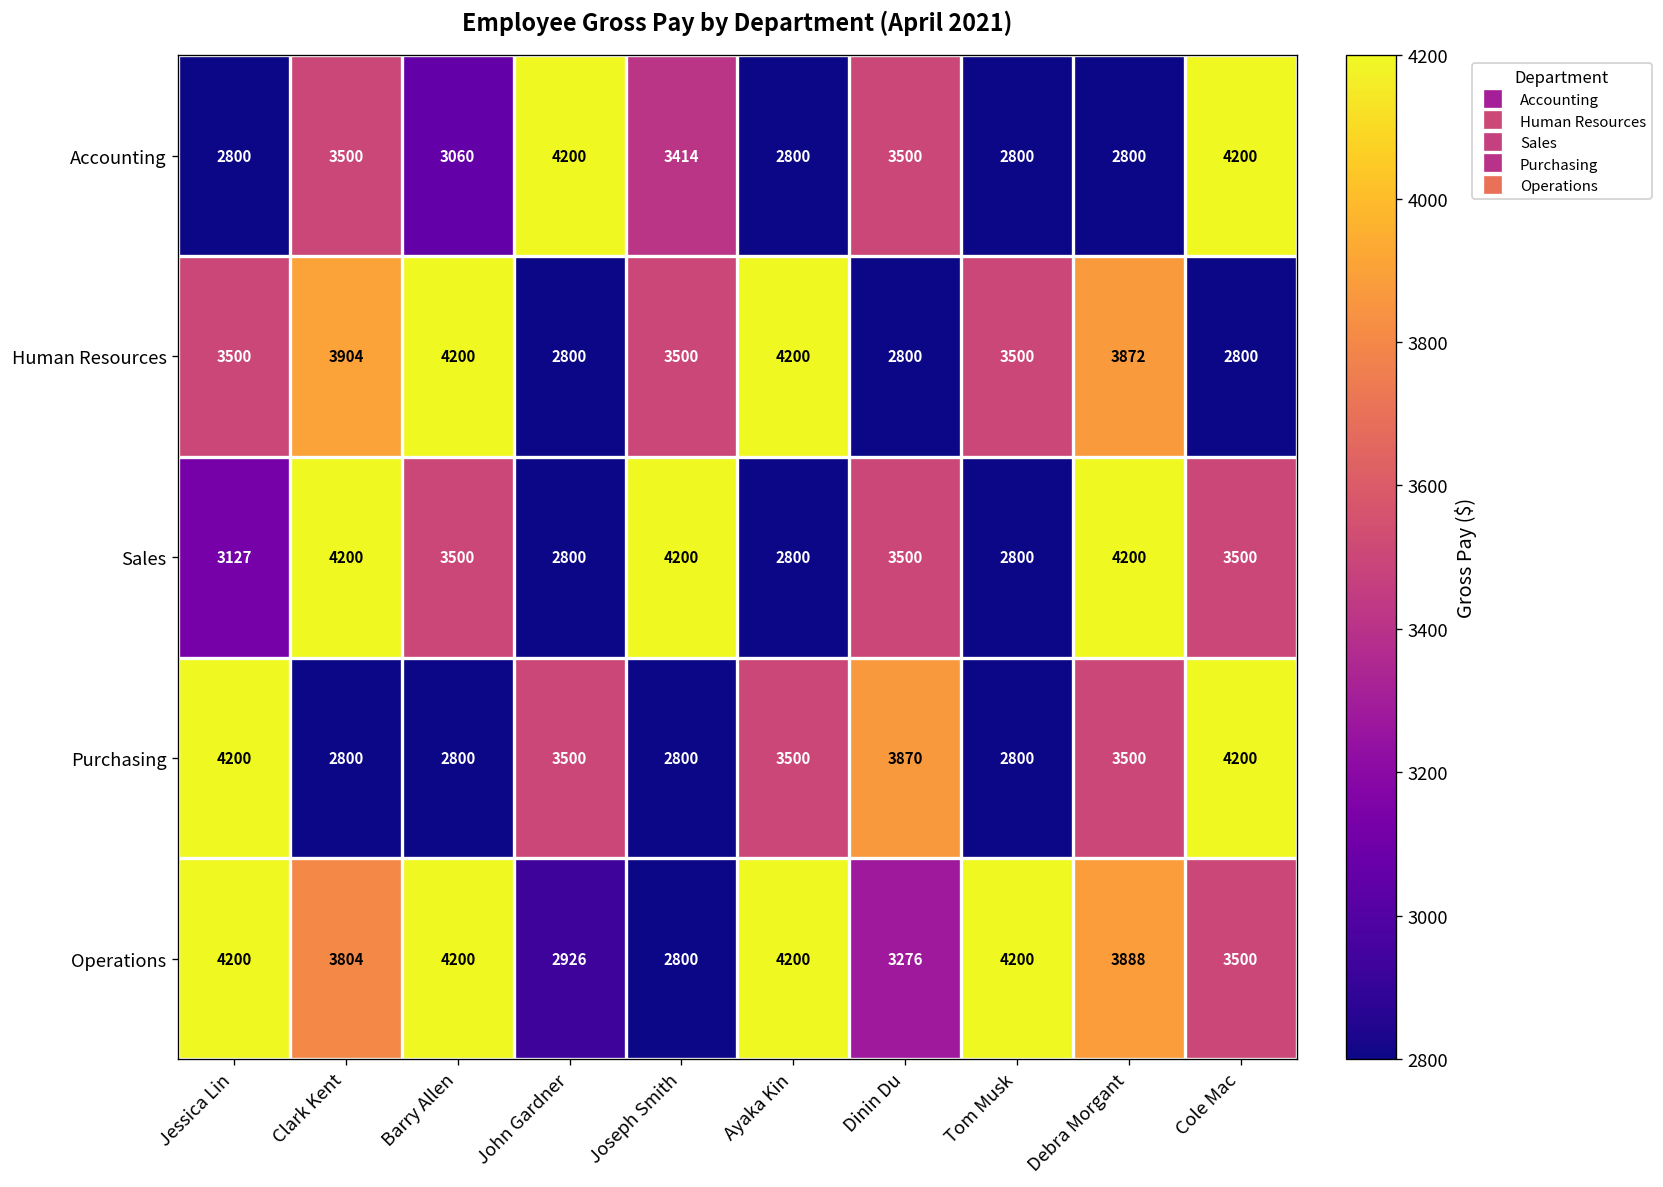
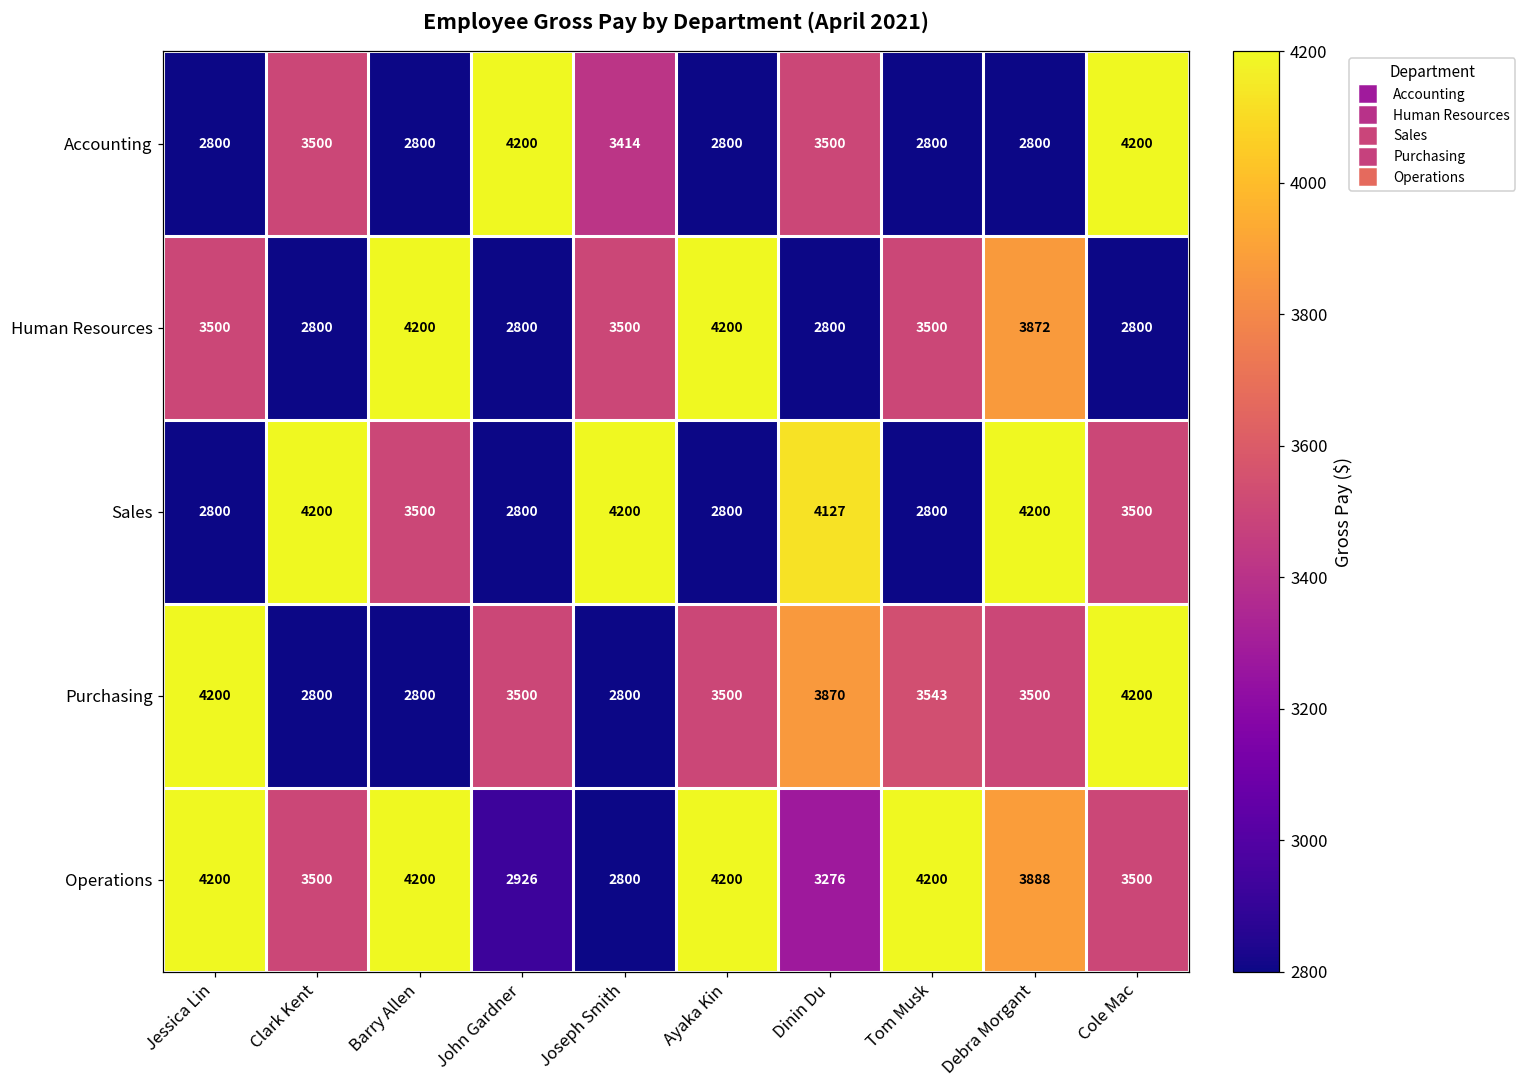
  {
    "Accounting": {
      "Jessica Lin": 2800,
      "Clark Kent": 3500,
-     "Barry Allen": 3060,
+     "Barry Allen": 2800,
      "John Gardner": 4200,
      "Joseph Smith": 3414,
      "Ayaka Kin": 2800,
      "Dinin Du": 3500,
      "Tom Musk": 2800,
      "Debra Morgant": 2800,
      "Cole Mac": 4200
    },
    "Human Resources": {
      "Jessica Lin": 3500,
-     "Clark Kent": 3904,
+     "Clark Kent": 2800,
      "Barry Allen": 4200,
      "John Gardner": 2800,
      "Joseph Smith": 3500,
      "Ayaka Kin": 4200,
      "Dinin Du": 2800,
      "Tom Musk": 3500,
      "Debra Morgant": 3872,
      "Cole Mac": 2800
    },
    "Sales": {
-     "Jessica Lin": 3127,
+     "Jessica Lin": 2800,
      "Clark Kent": 4200,
      "Barry Allen": 3500,
      "John Gardner": 2800,
      "Joseph Smith": 4200,
      "Ayaka Kin": 2800,
-     "Dinin Du": 3500,
+     "Dinin Du": 4127,
      "Tom Musk": 2800,
      "Debra Morgant": 4200,
      "Cole Mac": 3500
    },
    "Purchasing": {
      "Jessica Lin": 4200,
      "Clark Kent": 2800,
      "Barry Allen": 2800,
      "John Gardner": 3500,
      "Joseph Smith": 2800,
      "Ayaka Kin": 3500,
      "Dinin Du": 3870,
-     "Tom Musk": 2800,
+     "Tom Musk": 3543,
      "Debra Morgant": 3500,
      "Cole Mac": 4200
    },
    "Operations": {
      "Jessica Lin": 4200,
-     "Clark Kent": 3804,
+     "Clark Kent": 3500,
      "Barry Allen": 4200,
      "John Gardner": 2926,
      "Joseph Smith": 2800,
      "Ayaka Kin": 4200,
      "Dinin Du": 3276,
      "Tom Musk": 4200,
      "Debra Morgant": 3888,
      "Cole Mac": 3500
    }
  }
